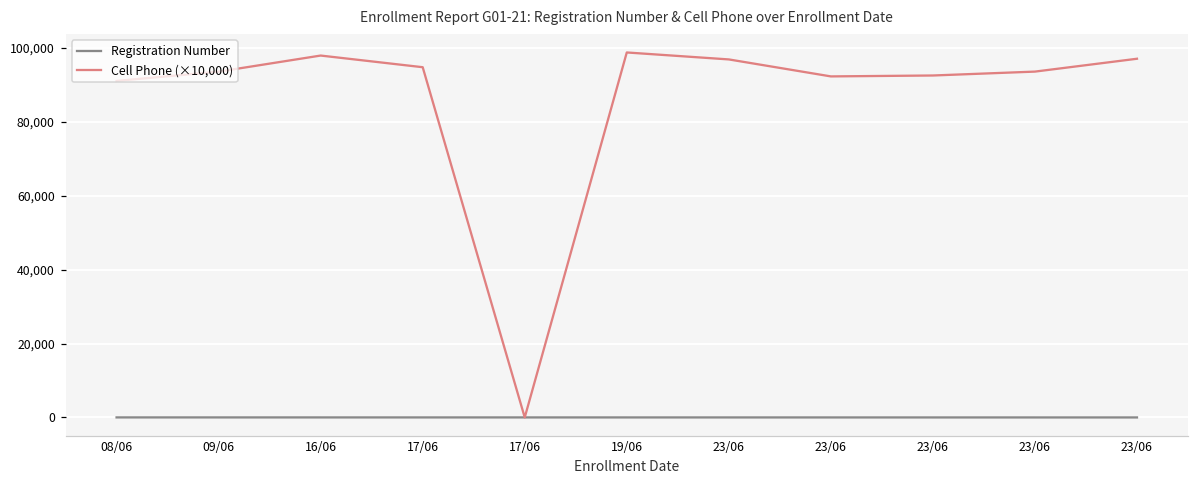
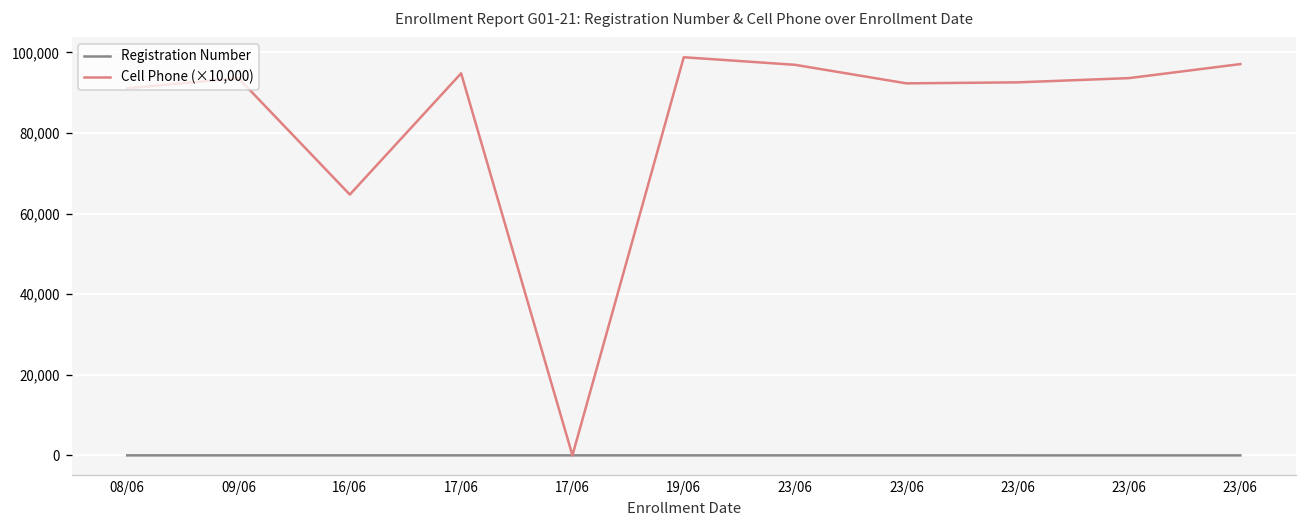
  {
    "Registration Number": {
      "08/06": "0",
      "09/06": "0",
      "16/06": "0",
      "19/06": "0"
    },
    "Cell Phone (×10,000)": {
      "08/06": "91,000",
-     "16/06": "98,000",
+     "16/06": "65,000",
      "19/06": "99,000"
    }
  }
